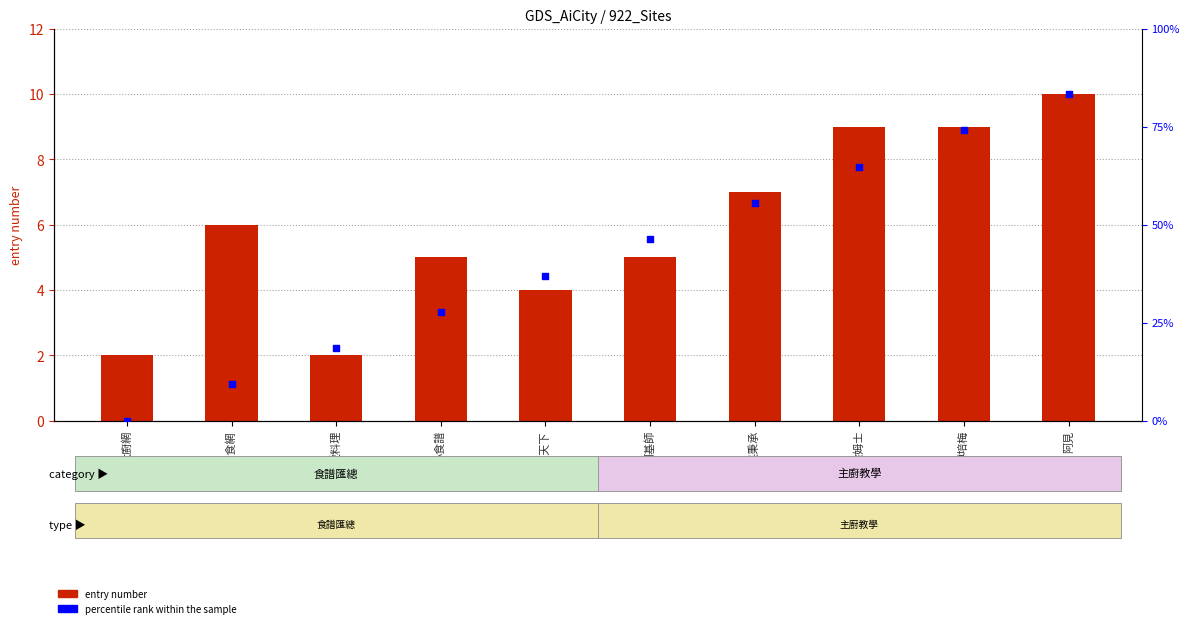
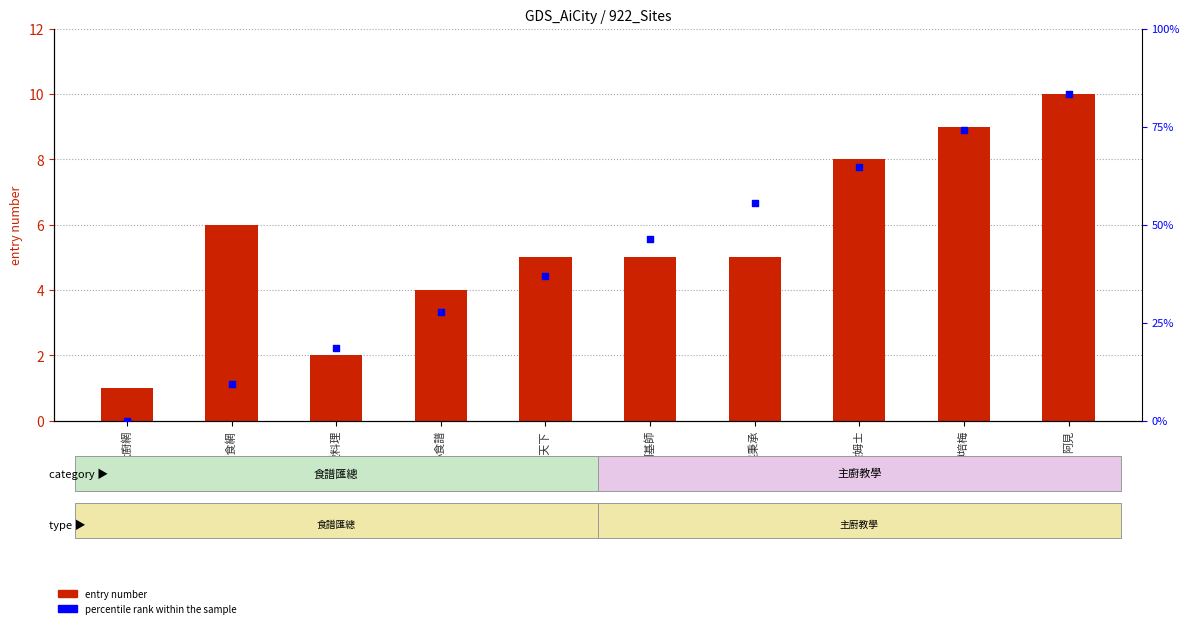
  {
    "entry number": {
-     "大廚網": 2,
+     "大廚網": 1,
      "楊桃美食網": 6,
      "愛料理": 2,
-     "心食譜": 5,
-     "美食天下": 4,
+     "心食譜": 4,
+     "美食天下": 5,
      "阿基師": 5,
-     "吳秉承": 7,
-     "詹姆士": 9,
+     "吳秉承": 5,
+     "詹姆士": 8,
      "傅培梅": 9,
      "阿見": 10
    }
  }
